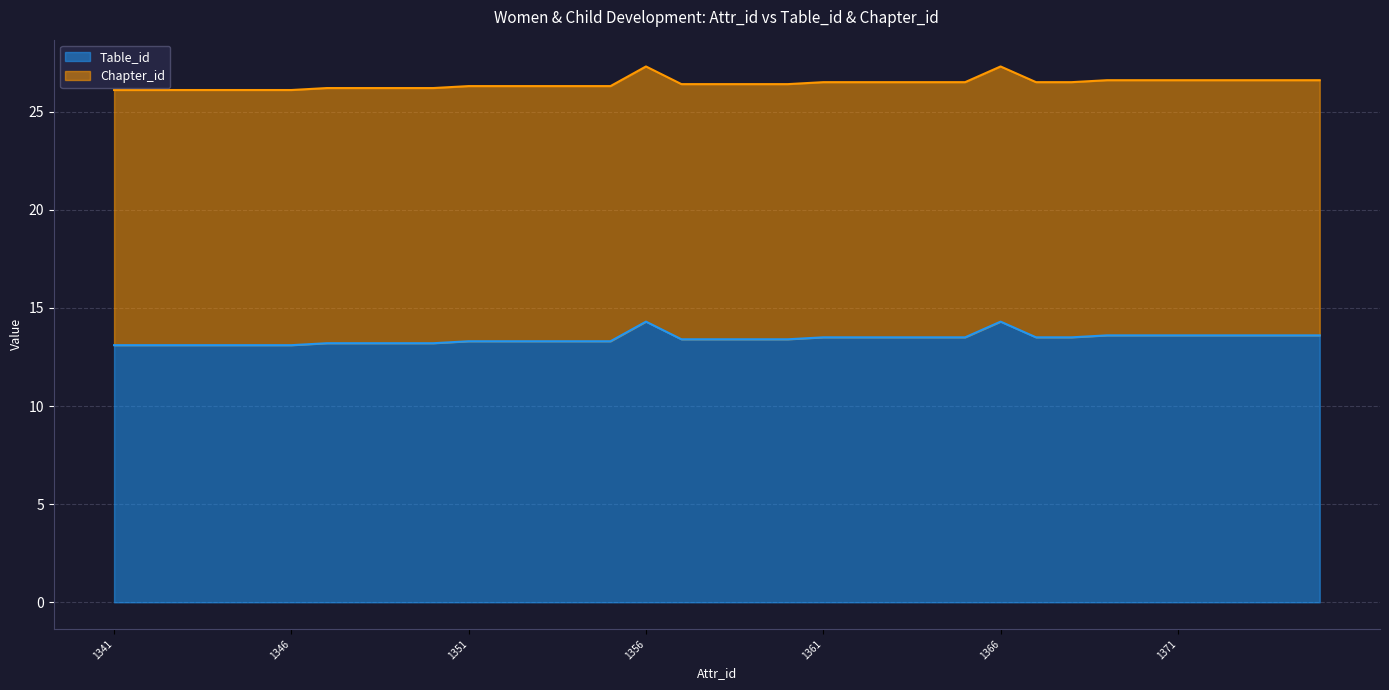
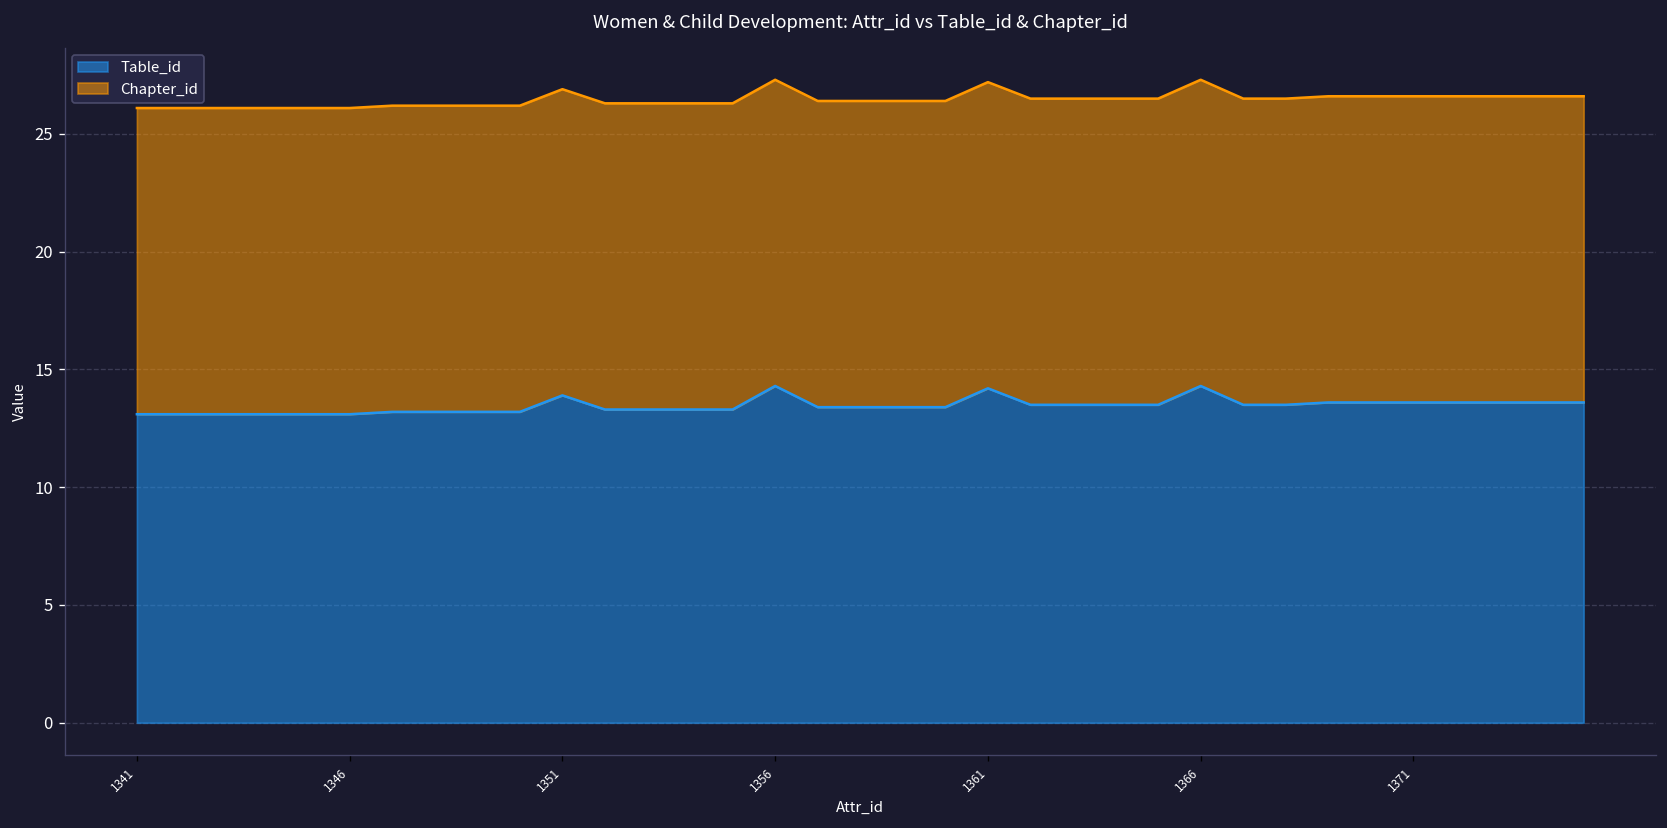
  {
    "Table_id": {
      "1341": 13.1,
      "1346": 13.1,
-     "1351": 13.3,
+     "1351": 13.9,
      "1356": 14.3,
-     "1361": 13.5,
+     "1361": 14.2,
      "1366": 14.3,
      "1371": 13.6
    },
    "Chapter_id": {
      "1341": 13.0,
      "1346": 13.0,
      "1351": 13.0,
      "1356": 13.0,
      "1361": 13.0,
      "1366": 13.0,
      "1371": 13.0
    }
  }
